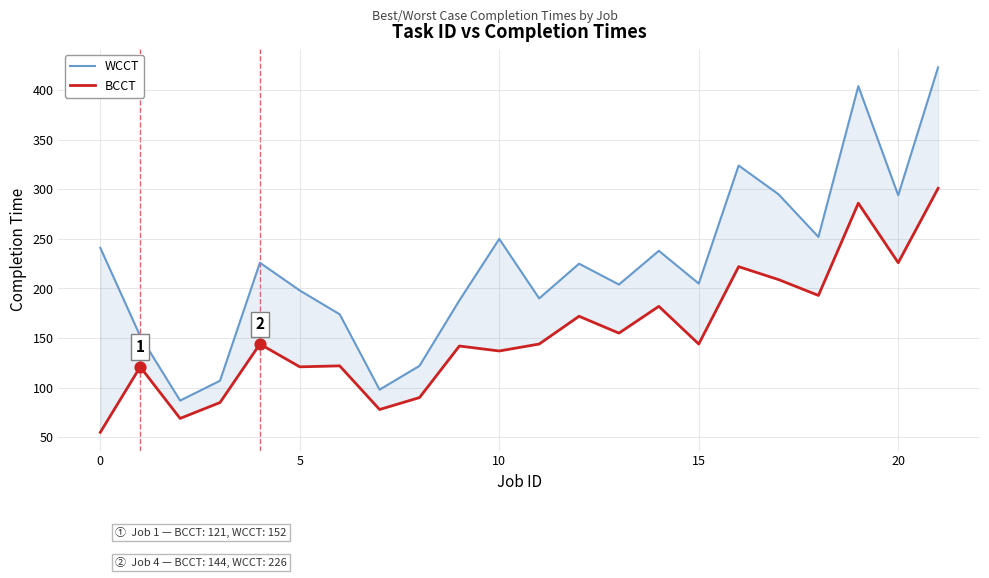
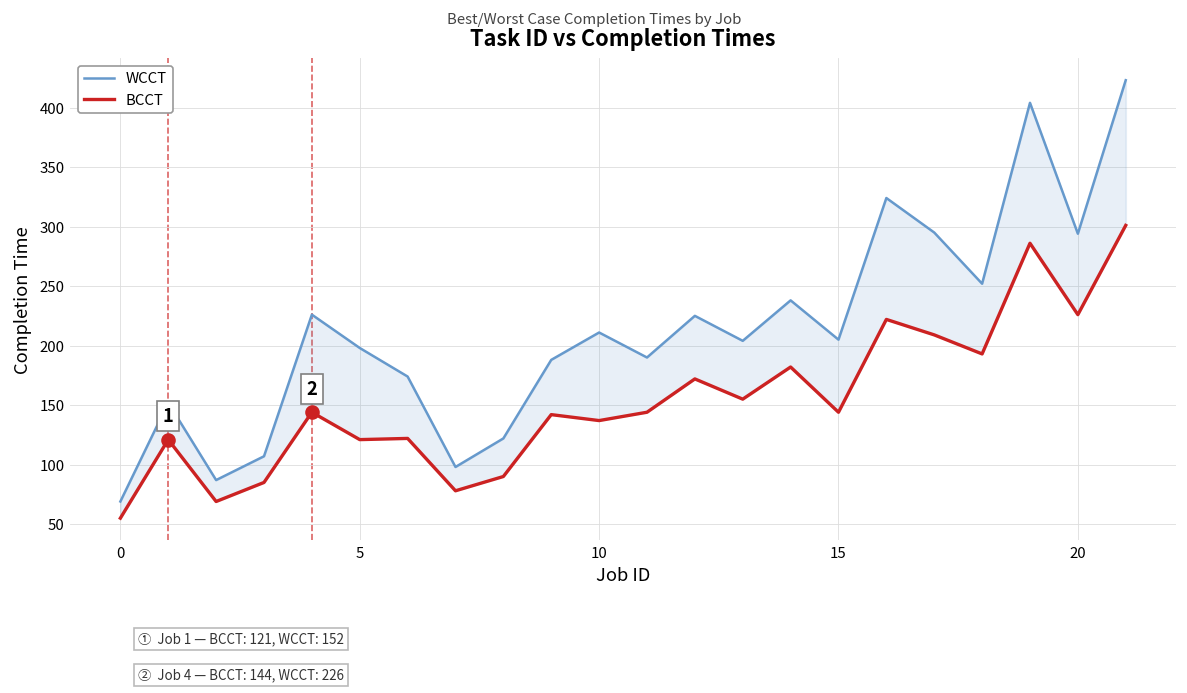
  {
    "WCCT": {
-     "0": 240,
+     "0": 70,
      "5": 200,
-     "10": 250,
+     "10": 210,
      "15": 210,
      "20": 290
    }
  }
